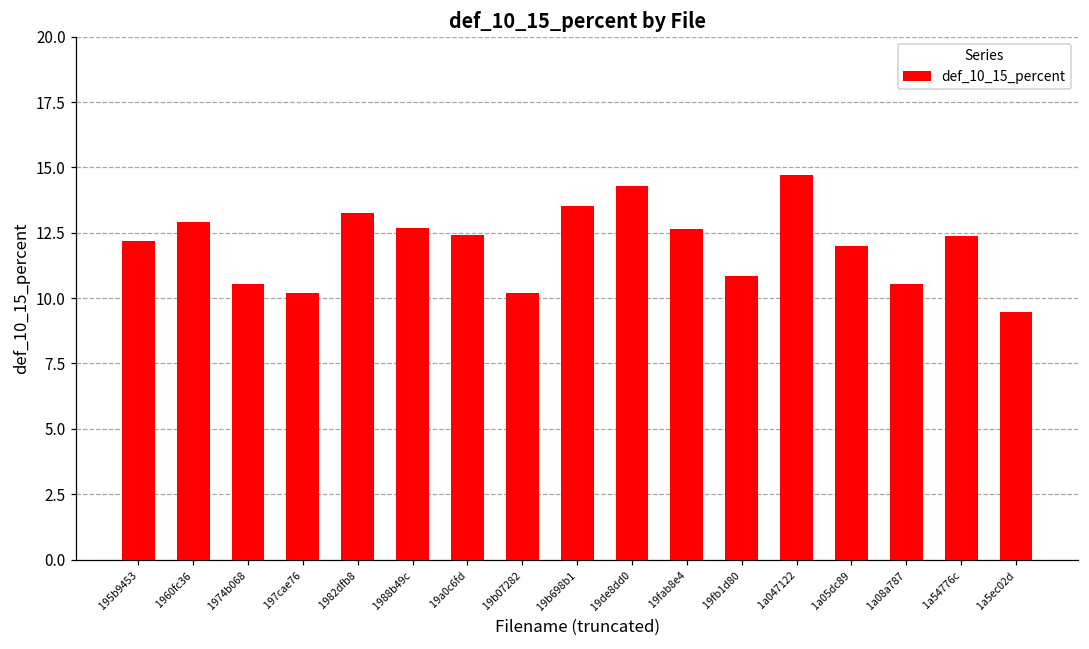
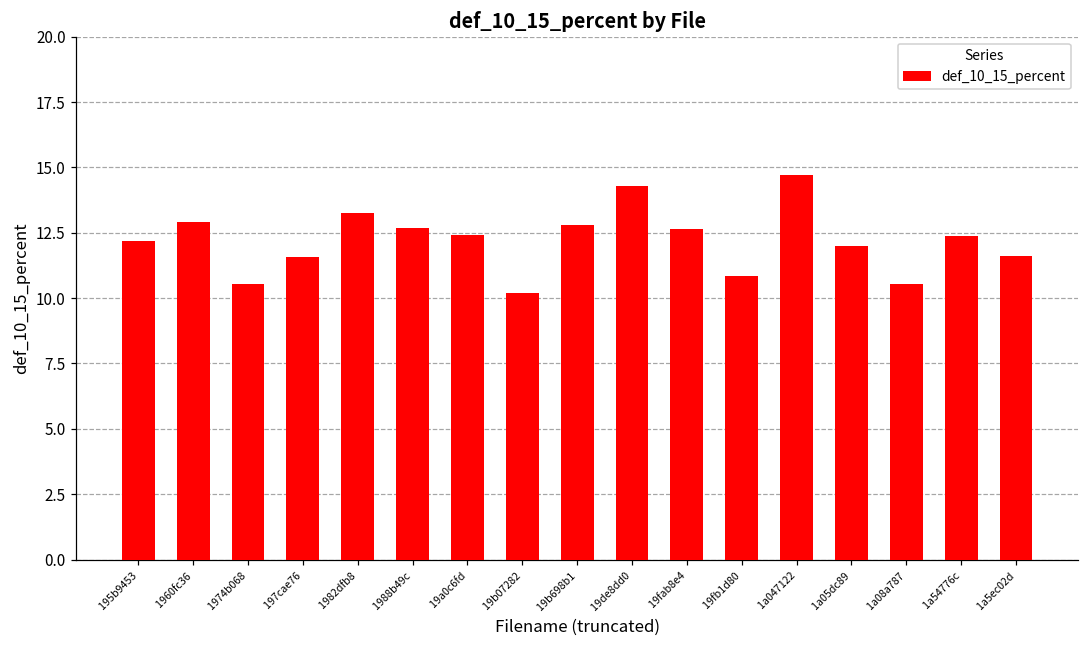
  {
    "195b9453": 12.2,
    "1960fc36": 12.9,
    "1974b068": 10.6,
-   "197cae76": 10.2,
+   "197cae76": 11.6,
    "1982dfb8": 13.3,
    "1988b49c": 12.7,
    "19a0c6fd": 12.4,
    "19b07282": 10.2,
-   "19b698b1": 13.5,
+   "19b698b1": 12.8,
    "19de8dd0": 14.3,
    "19fab8e4": 12.6,
    "19fb1d80": 10.8,
    "1a047122": 14.7,
    "1a05dc89": 12.0,
    "1a08a787": 10.5,
    "1a54776c": 12.4,
-   "1a5ec02d": 9.5
+   "1a5ec02d": 11.6
  }
